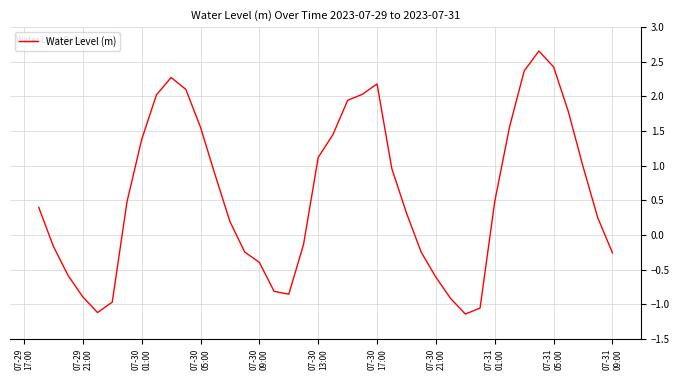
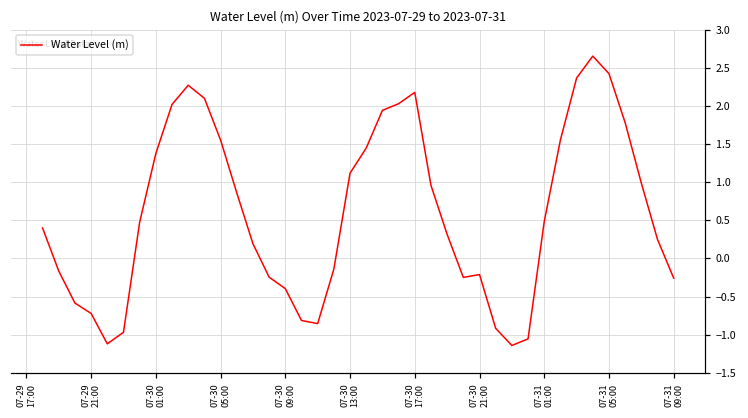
  {
-   "07-29 21:00": -0.9,
+   "07-29 21:00": -0.7,
    "07-30 01:00": 1.4,
    "07-30 05:00": 1.6,
    "07-30 09:00": -0.4,
    "07-30 13:00": 1.1,
    "07-30 17:00": 2.2,
-   "07-30 21:00": -0.6,
+   "07-30 21:00": -0.2,
    "07-31 01:00": 0.5,
    "07-31 05:00": 2.4,
    "07-31 09:00": -0.3
  }
